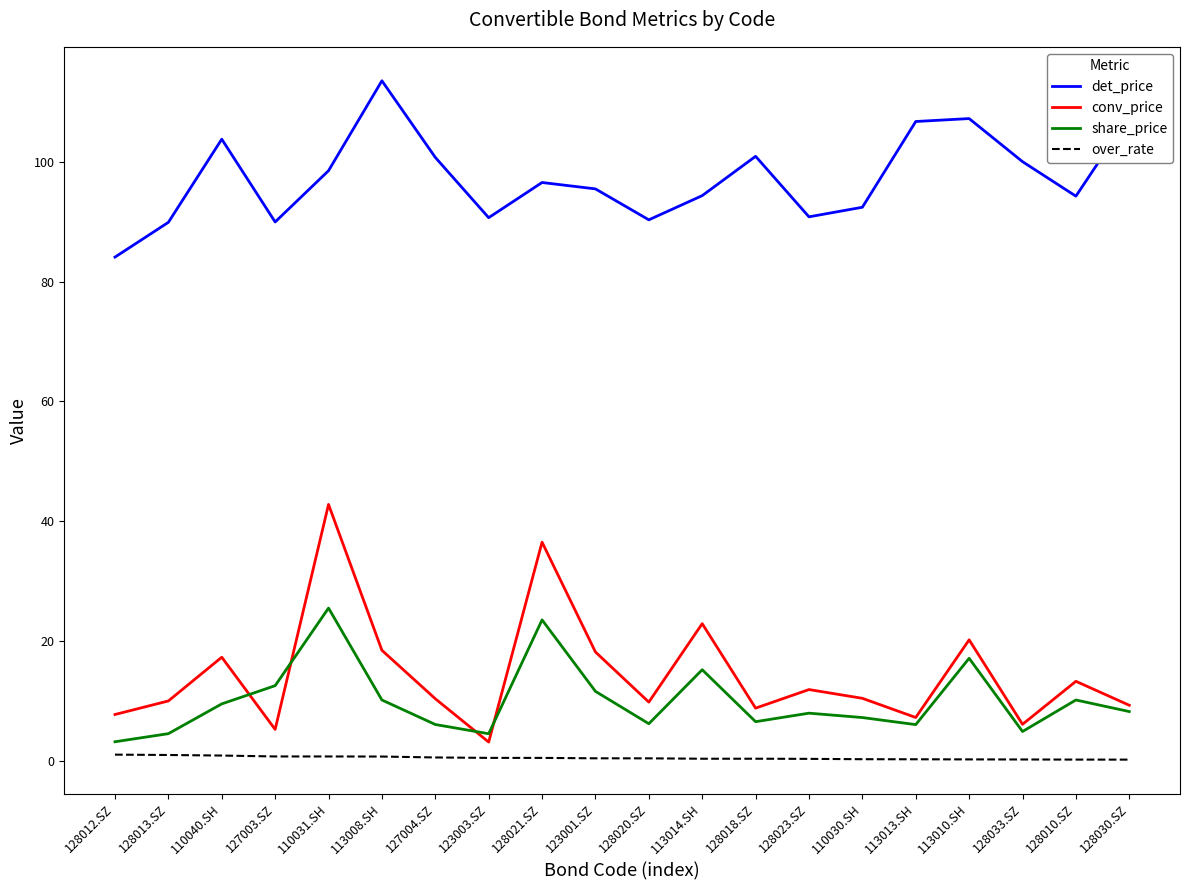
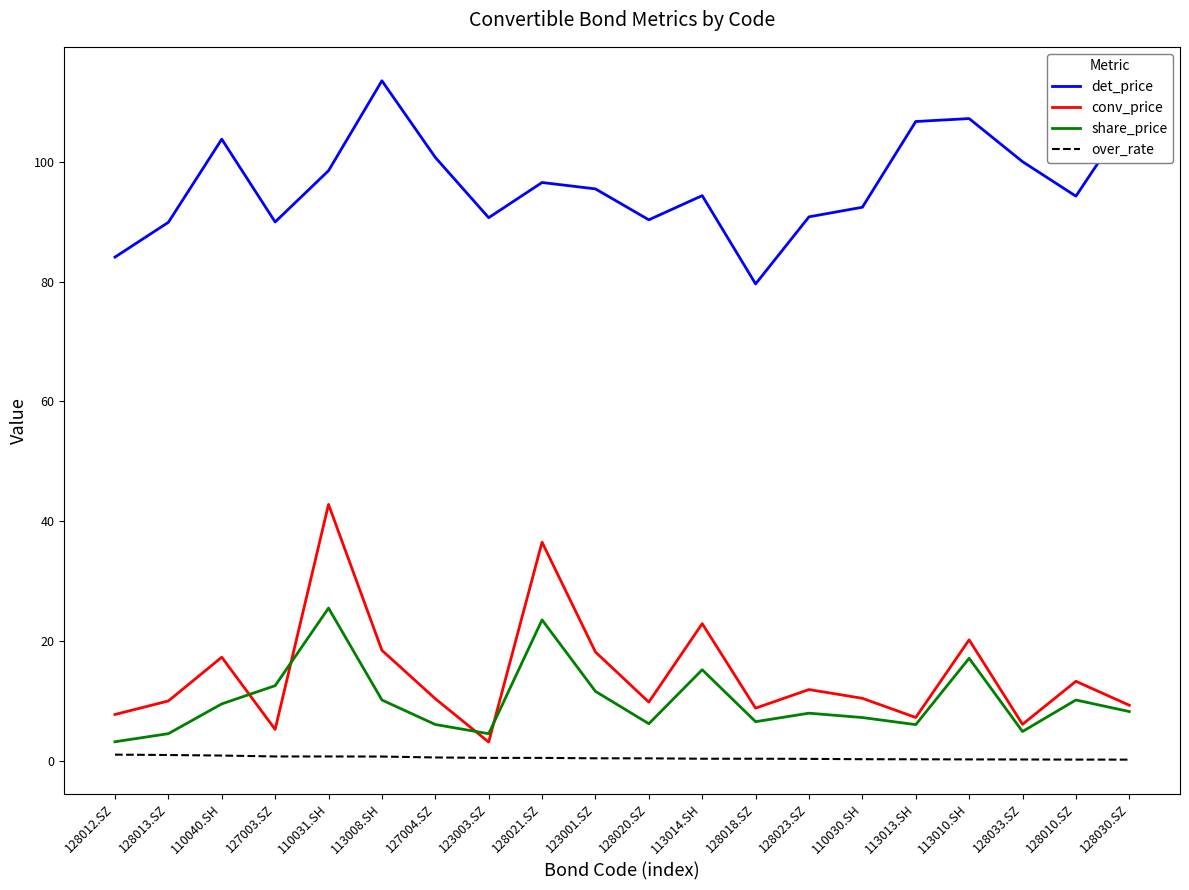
  {
    "det_price": {
      "128012.SZ": 84,
      "128013.SZ": 90,
      "110040.SH": 104,
      "127003.SZ": 90,
      "110031.SH": 99,
      "113008.SH": 114,
      "127004.SZ": 101,
      "123003.SZ": 91,
      "128021.SZ": 97,
      "123001.SZ": 95,
      "128020.SZ": 90,
      "113014.SH": 94,
-     "128018.SZ": 101,
+     "128018.SZ": 80,
      "128023.SZ": 91,
      "110030.SH": 92,
      "113013.SH": 107,
      "113010.SH": 107,
      "128033.SZ": 100,
      "128010.SZ": 94
    },
    "conv_price": {
      "128012.SZ": 8,
      "128013.SZ": 10,
      "110040.SH": 17,
      "127003.SZ": 5,
      "110031.SH": 43,
      "113008.SH": 18,
      "127004.SZ": 10,
      "123003.SZ": 3,
      "128021.SZ": 37,
      "123001.SZ": 18,
      "128020.SZ": 10,
      "113014.SH": 23,
      "128018.SZ": 9,
      "128023.SZ": 12,
      "110030.SH": 10,
      "113013.SH": 7,
      "113010.SH": 20,
      "128033.SZ": 6,
      "128010.SZ": 13,
      "128030.SZ": 9
    },
    "share_price": {
      "128012.SZ": 3,
      "128013.SZ": 5,
      "110040.SH": 10,
      "127003.SZ": 13,
      "110031.SH": 26,
      "113008.SH": 10,
      "127004.SZ": 6,
      "123003.SZ": 5,
      "128021.SZ": 24,
      "123001.SZ": 12,
      "128020.SZ": 6,
      "113014.SH": 15,
      "128018.SZ": 7,
      "128023.SZ": 8,
      "110030.SH": 7,
      "113013.SH": 6,
      "113010.SH": 17,
      "128033.SZ": 5,
      "128010.SZ": 10,
      "128030.SZ": 8
    },
    "over_rate": {
      "128012.SZ": 1,
      "128013.SZ": 1,
      "110040.SH": 1,
      "127003.SZ": 1,
      "110031.SH": 1,
      "113008.SH": 1,
      "127004.SZ": 1,
      "123003.SZ": 0,
      "128021.SZ": 0,
      "123001.SZ": 0,
      "128020.SZ": 0,
      "113014.SH": 0,
      "128018.SZ": 0,
      "128023.SZ": 0,
      "110030.SH": 0,
      "113013.SH": 0,
      "113010.SH": 0,
      "128033.SZ": 0,
      "128010.SZ": 0,
      "128030.SZ": 0
    }
  }
